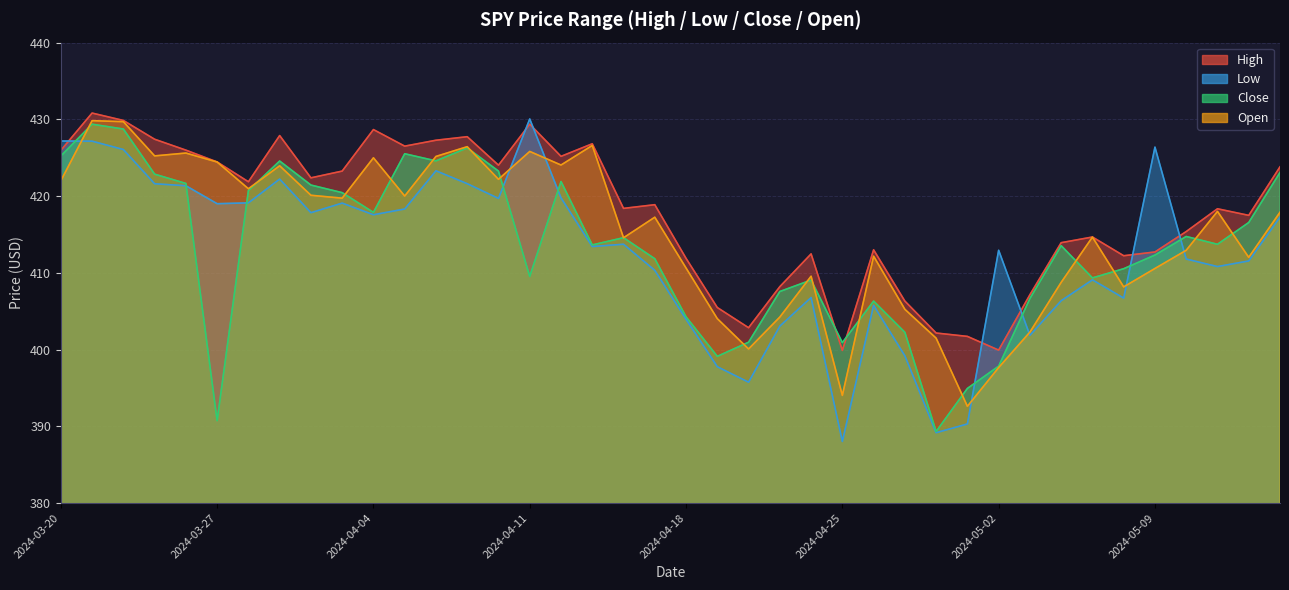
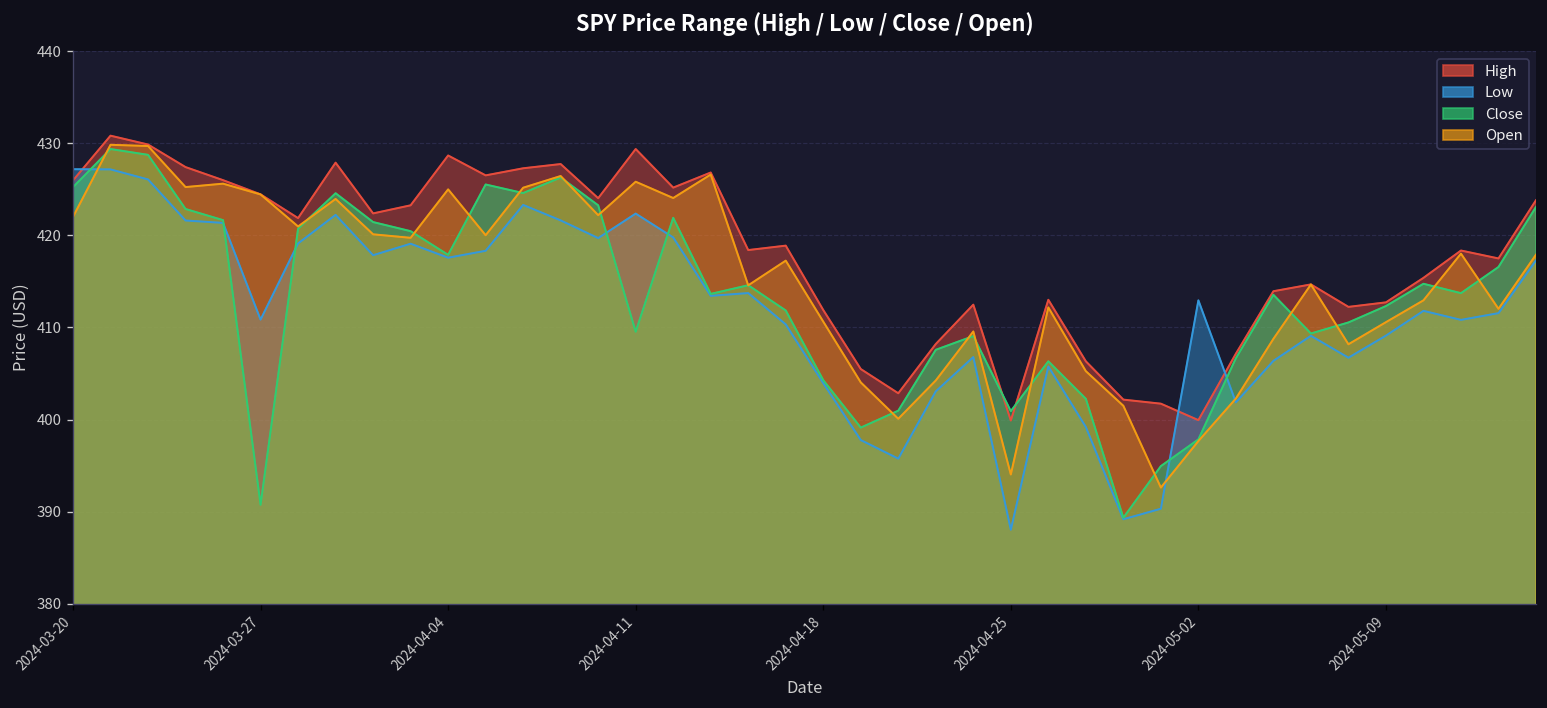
  {
    "Low": {
      "2024-03-20": 427,
-     "2024-03-27": 419,
-     "2024-04-11": 430,
+     "2024-03-27": 411,
+     "2024-04-11": 422,
      "2024-04-25": 388,
      "2024-05-02": 413,
-     "2024-05-09": 426
+     "2024-05-09": 409
    },
    "Close": {
      "2024-03-20": 425,
      "2024-03-27": 391,
      "2024-04-11": 410,
      "2024-04-25": 401,
      "2024-05-09": 412
    }
  }
